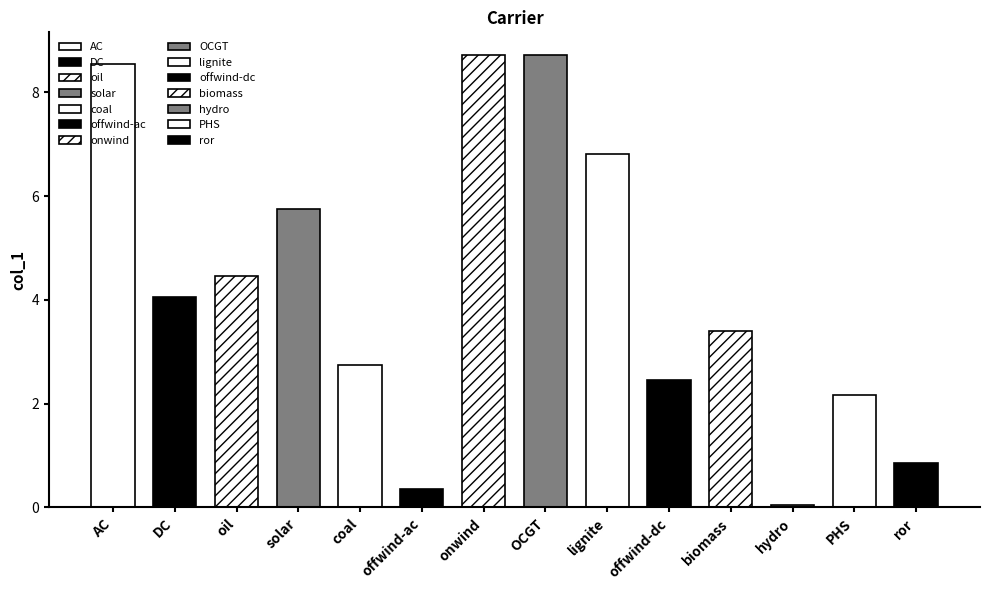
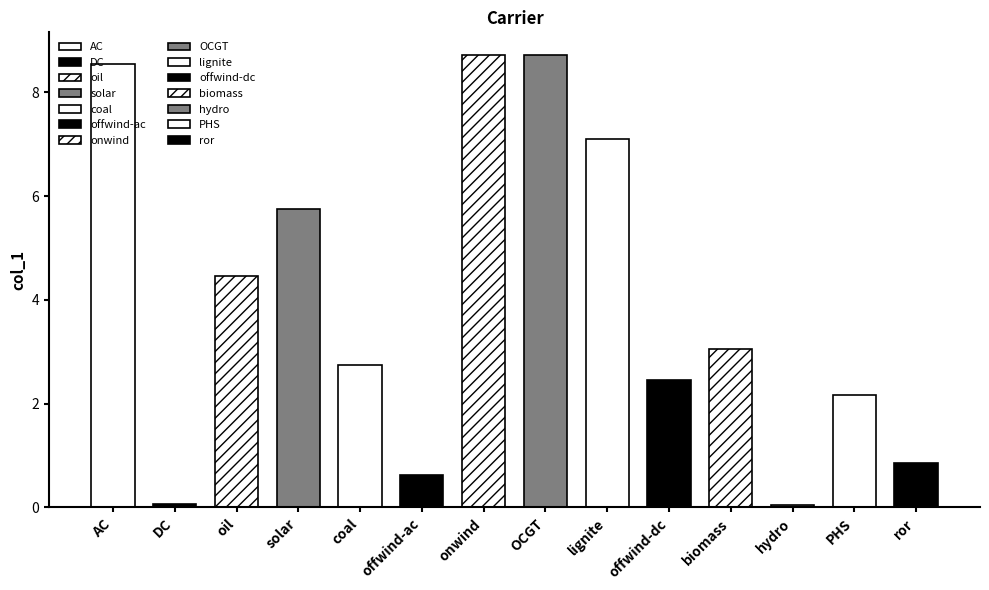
  {
    "AC": 8.5,
-   "DC": 4.1,
+   "DC": 0.1,
    "oil": 4.5,
    "solar": 5.8,
    "coal": 2.8,
-   "offwind-ac": 0.4,
+   "offwind-ac": 0.6,
    "onwind": 8.7,
    "OCGT": 8.7,
-   "lignite": 6.8,
+   "lignite": 7.1,
    "offwind-dc": 2.5,
-   "biomass": 3.4,
+   "biomass": 3.1,
    "hydro": 0.1,
    "PHS": 2.2,
    "ror": 0.9
  }
